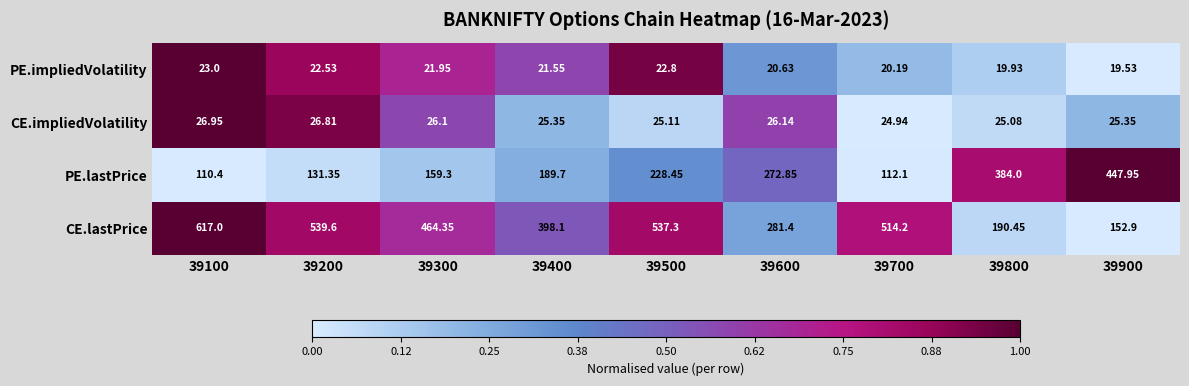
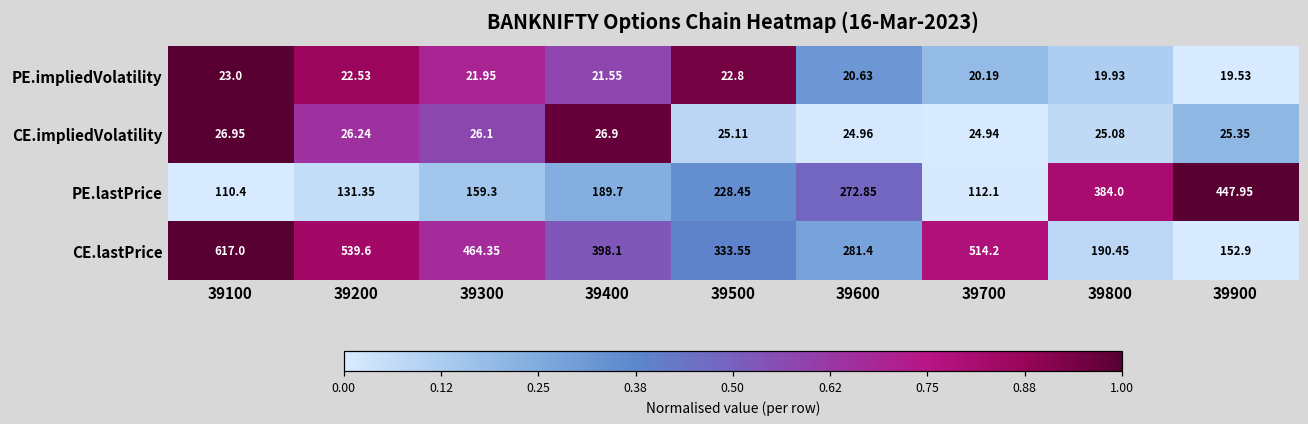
  {
    "PE.impliedVolatility": {
      "39100": 23.0,
      "39200": 22.53,
      "39300": 21.95,
      "39400": 21.55,
      "39500": 22.8,
      "39600": 20.63,
      "39700": 20.19,
      "39800": 19.93,
      "39900": 19.53
    },
    "CE.impliedVolatility": {
      "39100": 26.95,
-     "39200": 26.81,
+     "39200": 26.24,
      "39300": 26.1,
-     "39400": 25.35,
+     "39400": 26.9,
      "39500": 25.11,
-     "39600": 26.14,
+     "39600": 24.96,
      "39700": 24.94,
      "39800": 25.08,
      "39900": 25.35
    },
    "PE.lastPrice": {
      "39100": 110.4,
      "39200": 131.35,
      "39300": 159.3,
      "39400": 189.7,
      "39500": 228.45,
      "39600": 272.85,
      "39700": 112.1,
      "39800": 384.0,
      "39900": 447.95
    },
    "CE.lastPrice": {
      "39100": 617.0,
      "39200": 539.6,
      "39300": 464.35,
      "39400": 398.1,
-     "39500": 537.3,
+     "39500": 333.55,
      "39600": 281.4,
      "39700": 514.2,
      "39800": 190.45,
      "39900": 152.9
    }
  }
